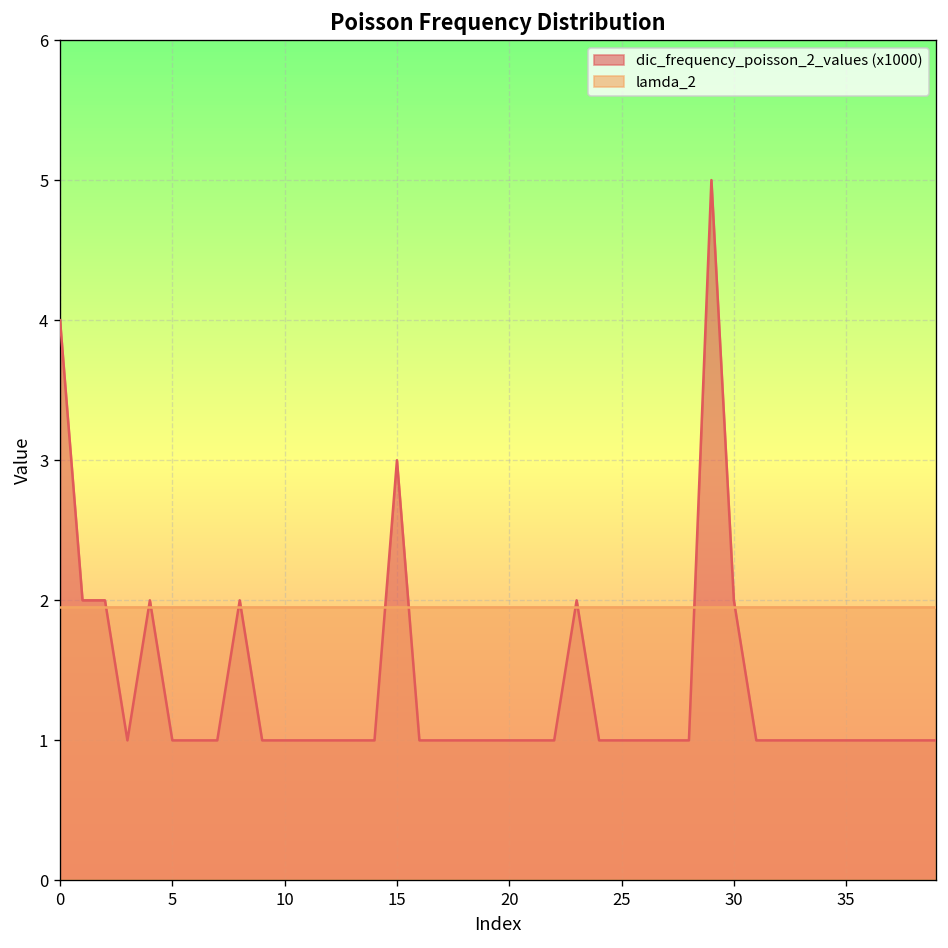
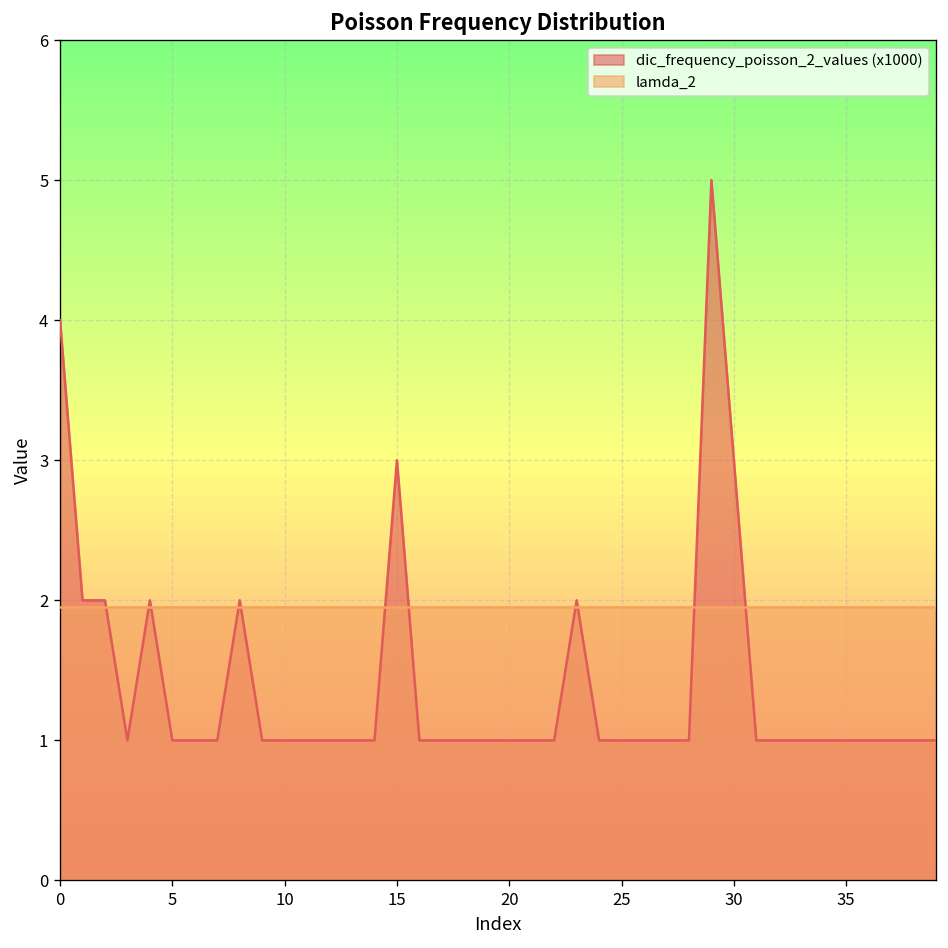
  {
    "dic_frequency_poisson_2_values (x1000)": {
      "0": 4.00,
      "5": 1.00,
      "10": 1.00,
      "15": 3.00,
      "20": 1.00,
      "25": 1.00,
-     "30": 2.00,
+     "30": 3.00,
      "35": 1.00
    },
    "lamda_2": {
      "0": 1.95,
      "5": 1.95,
      "10": 1.95,
      "15": 1.95,
      "20": 1.95,
      "25": 1.95,
      "30": 1.95,
      "35": 1.95
    }
  }
